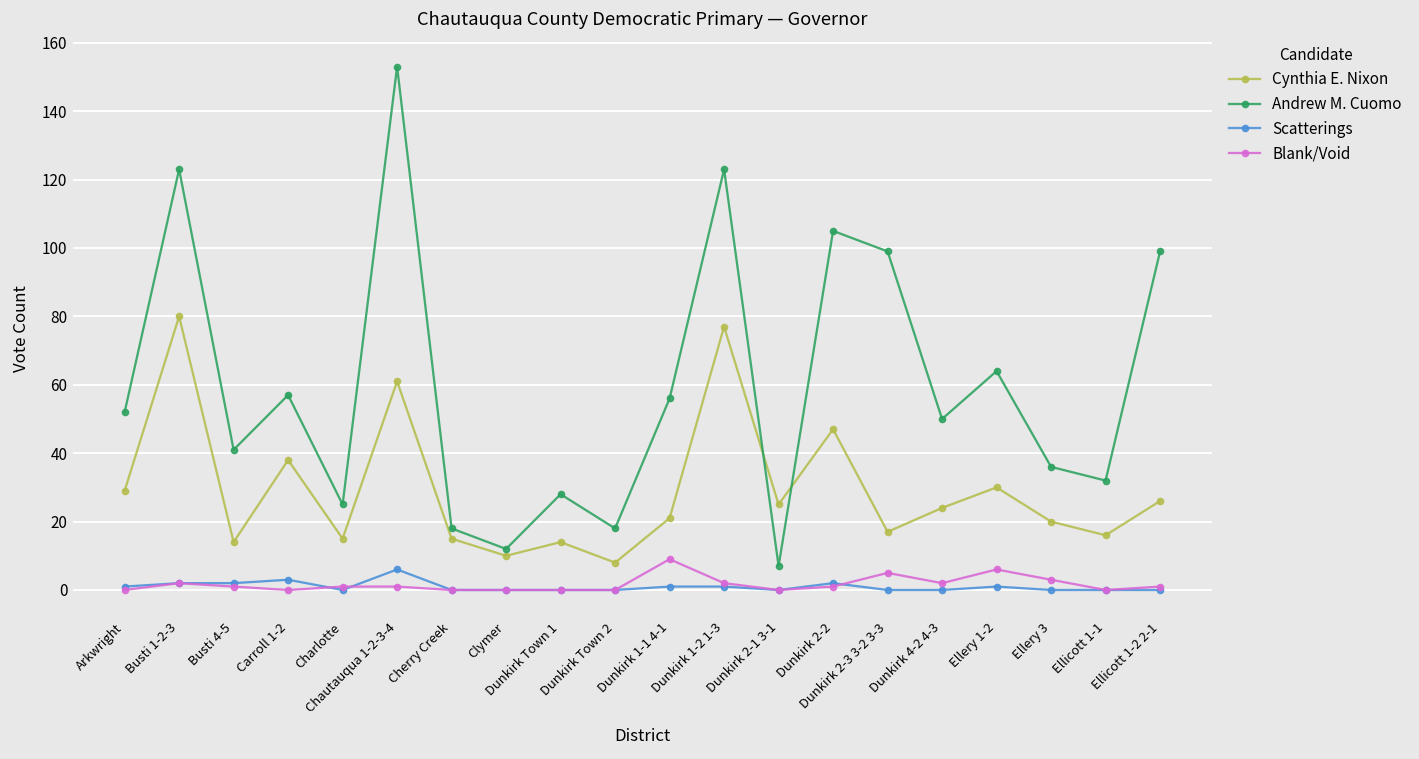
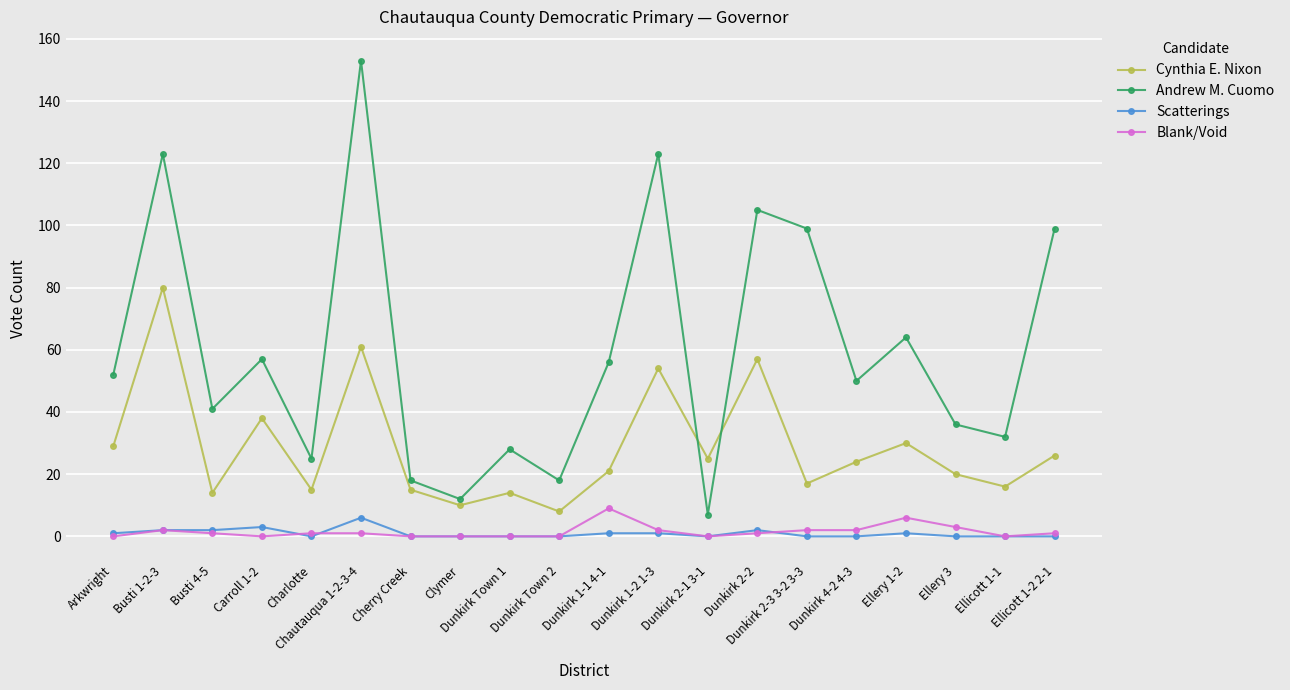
  {
    "Cynthia E. Nixon": {
      "Arkwright": 29,
      "Busti 1-2-3": 80,
      "Busti 4-5": 14,
      "Carroll 1-2": 38,
      "Charlotte": 15,
      "Chautauqua 1-2-3-4": 61,
      "Cherry Creek": 15,
      "Clymer": 10,
      "Dunkirk Town 1": 14,
      "Dunkirk Town 2": 8,
      "Dunkirk 1-1 4-1": 21,
-     "Dunkirk 1-2 1-3": 77,
+     "Dunkirk 1-2 1-3": 54,
      "Dunkirk 2-1 3-1": 25,
-     "Dunkirk 2-2": 47,
+     "Dunkirk 2-2": 57,
      "Dunkirk 2-3 3-2 3-3": 17,
      "Dunkirk 4-2 4-3": 24,
      "Ellery 1-2": 30,
      "Ellery 3": 20,
      "Ellicott 1-1": 16,
      "Ellicott 1-2 2-1": 26
    },
    "Andrew M. Cuomo": {
      "Arkwright": 52,
      "Busti 1-2-3": 123,
      "Busti 4-5": 41,
      "Carroll 1-2": 57,
      "Charlotte": 25,
      "Chautauqua 1-2-3-4": 153,
      "Cherry Creek": 18,
      "Clymer": 12,
      "Dunkirk Town 1": 28,
      "Dunkirk Town 2": 18,
      "Dunkirk 1-1 4-1": 56,
      "Dunkirk 1-2 1-3": 123,
      "Dunkirk 2-1 3-1": 7,
      "Dunkirk 2-2": 105,
      "Dunkirk 2-3 3-2 3-3": 99,
      "Dunkirk 4-2 4-3": 50,
      "Ellery 1-2": 64,
      "Ellery 3": 36,
      "Ellicott 1-1": 32,
      "Ellicott 1-2 2-1": 99
    },
    "Scatterings": {
      "Arkwright": 1,
      "Busti 4-5": 2,
      "Carroll 1-2": 3,
      "Charlotte": 0,
      "Chautauqua 1-2-3-4": 6,
      "Dunkirk 1-1 4-1": 1,
      "Dunkirk 1-2 1-3": 1,
      "Dunkirk 2-2": 2,
      "Dunkirk 2-3 3-2 3-3": 0,
      "Dunkirk 4-2 4-3": 0,
      "Ellery 1-2": 1,
      "Ellery 3": 0,
      "Ellicott 1-2 2-1": 0
    },
    "Blank/Void": {
      "Arkwright": 0,
      "Busti 4-5": 1,
      "Carroll 1-2": 0,
      "Charlotte": 1,
      "Chautauqua 1-2-3-4": 1,
      "Dunkirk 1-1 4-1": 9,
      "Dunkirk 1-2 1-3": 2,
      "Dunkirk 2-2": 1,
-     "Dunkirk 2-3 3-2 3-3": 5,
+     "Dunkirk 2-3 3-2 3-3": 2,
      "Dunkirk 4-2 4-3": 2,
      "Ellery 1-2": 6,
      "Ellery 3": 3,
      "Ellicott 1-2 2-1": 1
    }
  }
